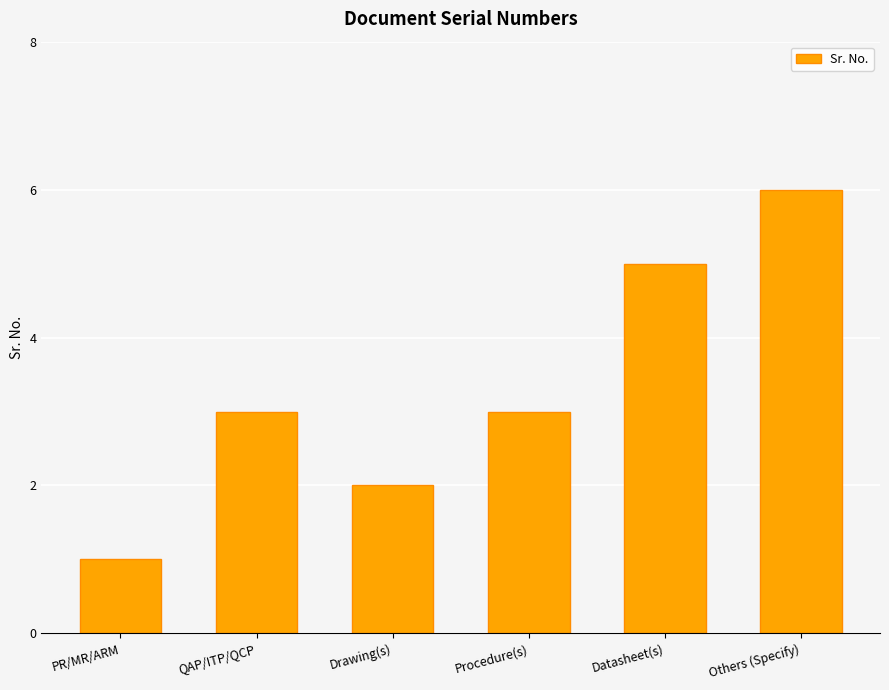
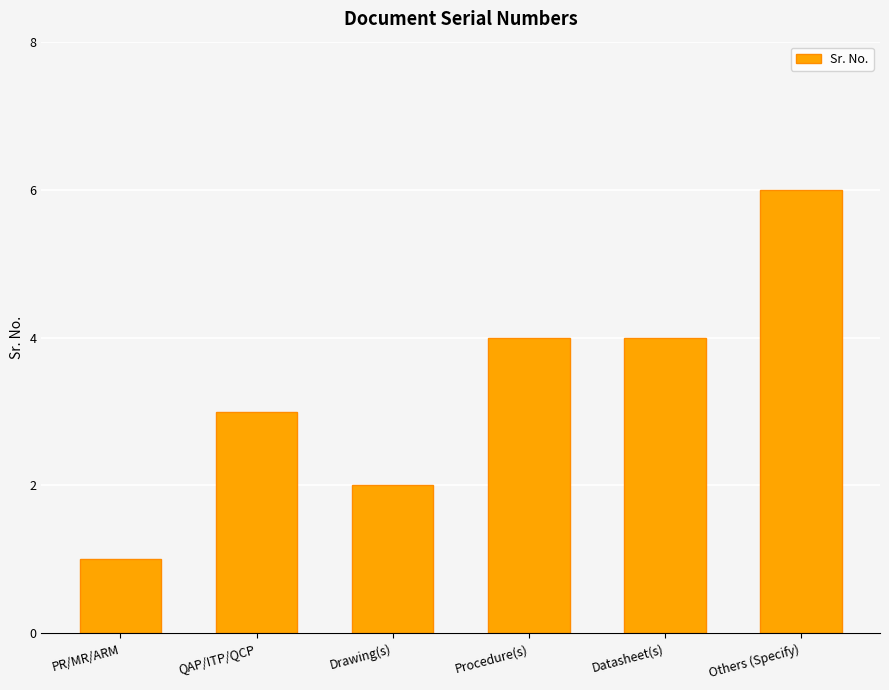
  {
    "PR/MR/ARM": 1,
    "QAP/ITP/QCP": 3,
    "Drawing(s)": 2,
-   "Procedure(s)": 3,
-   "Datasheet(s)": 5,
+   "Procedure(s)": 4,
+   "Datasheet(s)": 4,
    "Others (Specify)": 6
  }
